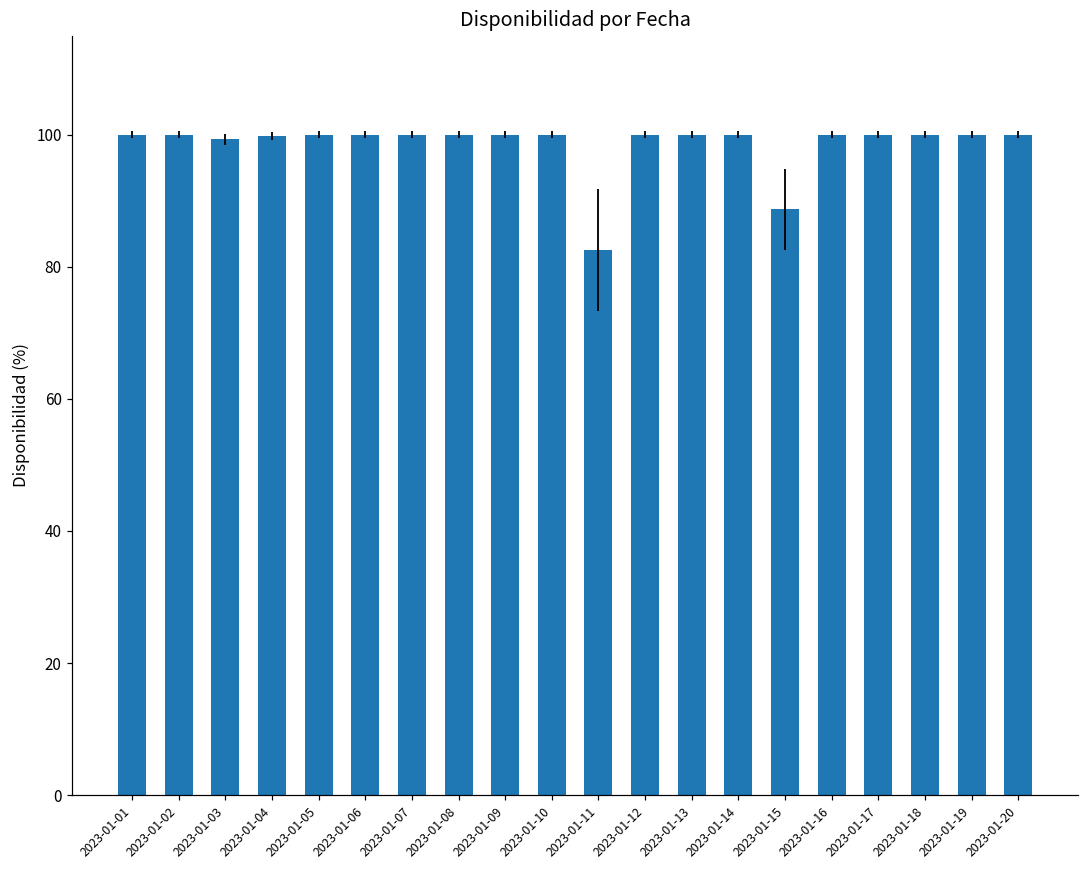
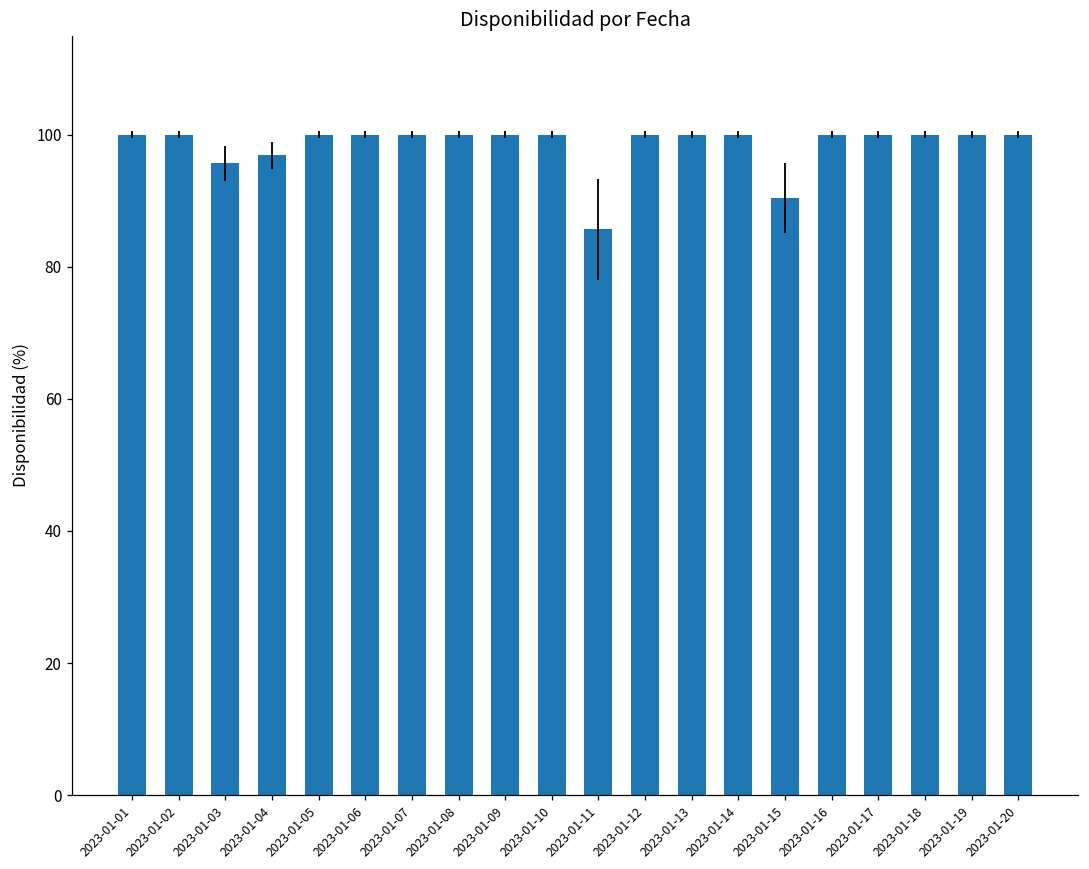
  {
    "2023-01-01": 100,
    "2023-01-02": 100,
-   "2023-01-03": 99,
-   "2023-01-04": 100,
+   "2023-01-03": 96,
+   "2023-01-04": 97,
    "2023-01-05": 100,
    "2023-01-06": 100,
    "2023-01-07": 100,
    "2023-01-08": 100,
    "2023-01-09": 100,
    "2023-01-10": 100,
-   "2023-01-11": 83,
+   "2023-01-11": 86,
    "2023-01-12": 100,
    "2023-01-13": 100,
    "2023-01-14": 100,
-   "2023-01-15": 89,
+   "2023-01-15": 90,
    "2023-01-16": 100,
    "2023-01-17": 100,
    "2023-01-18": 100,
    "2023-01-19": 100,
    "2023-01-20": 100
  }
